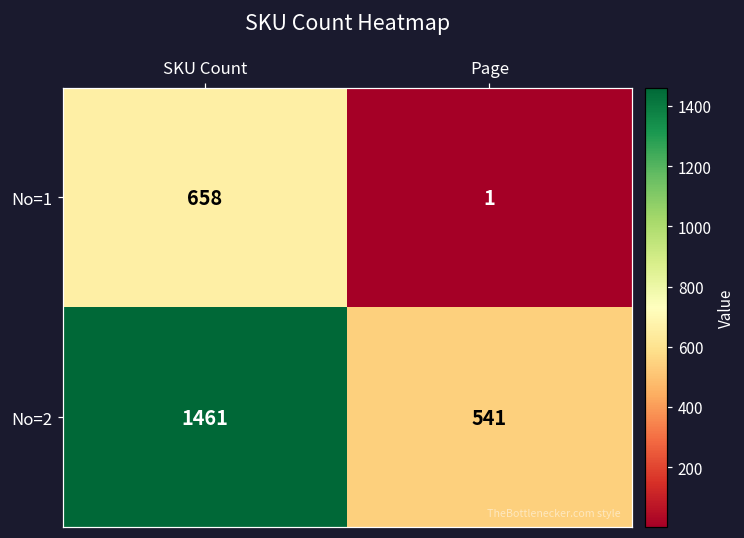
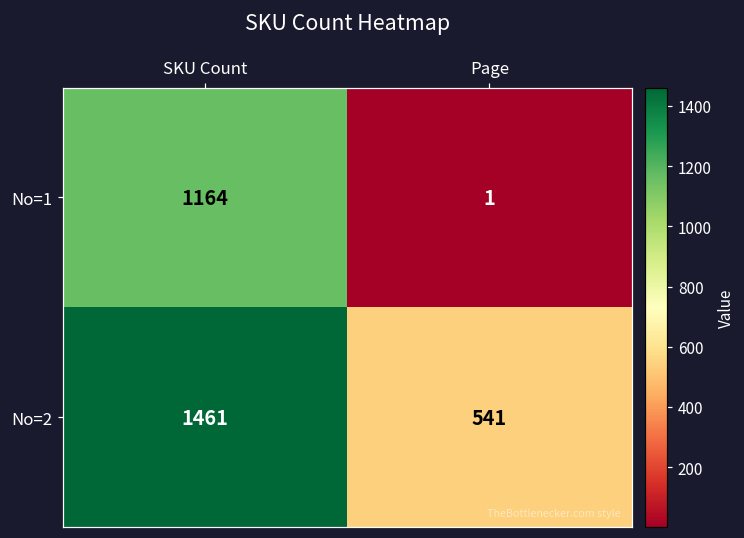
  {
    "No=1": {
-     "SKU Count": 658,
+     "SKU Count": 1164,
      "Page": 1
    },
    "No=2": {
      "SKU Count": 1461
    }
  }
